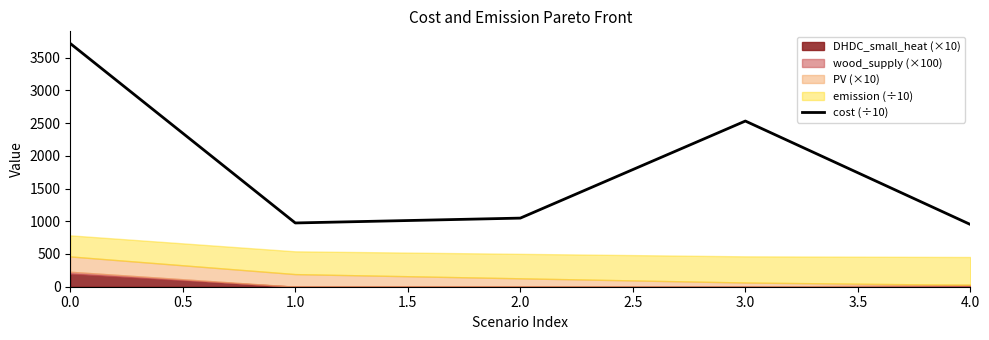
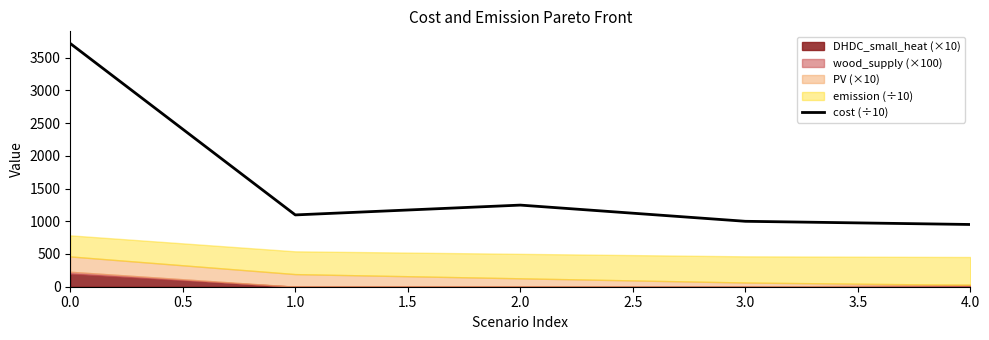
  {
    "cost (÷10)": {
      "0.0": 3700,
-     "1.0": 1000,
-     "2.0": 1000,
-     "3.0": 2500,
+     "1.0": 1100,
+     "2.0": 1200,
+     "3.0": 1000,
      "4.0": 1000
    }
  }
